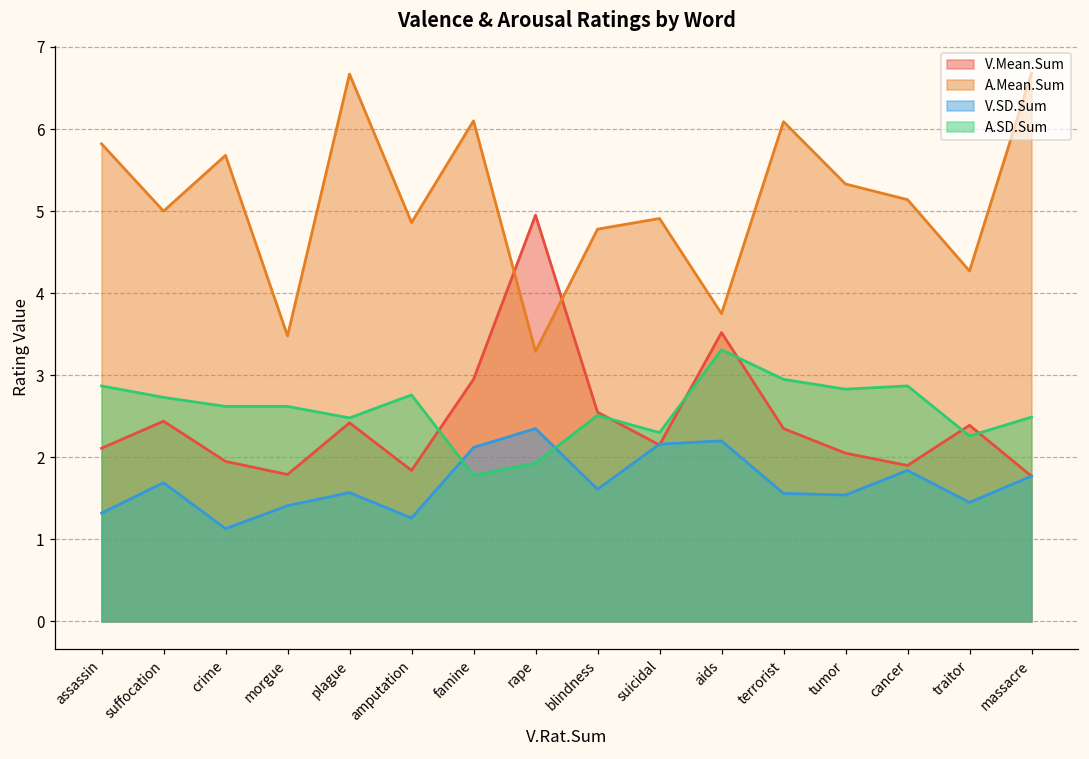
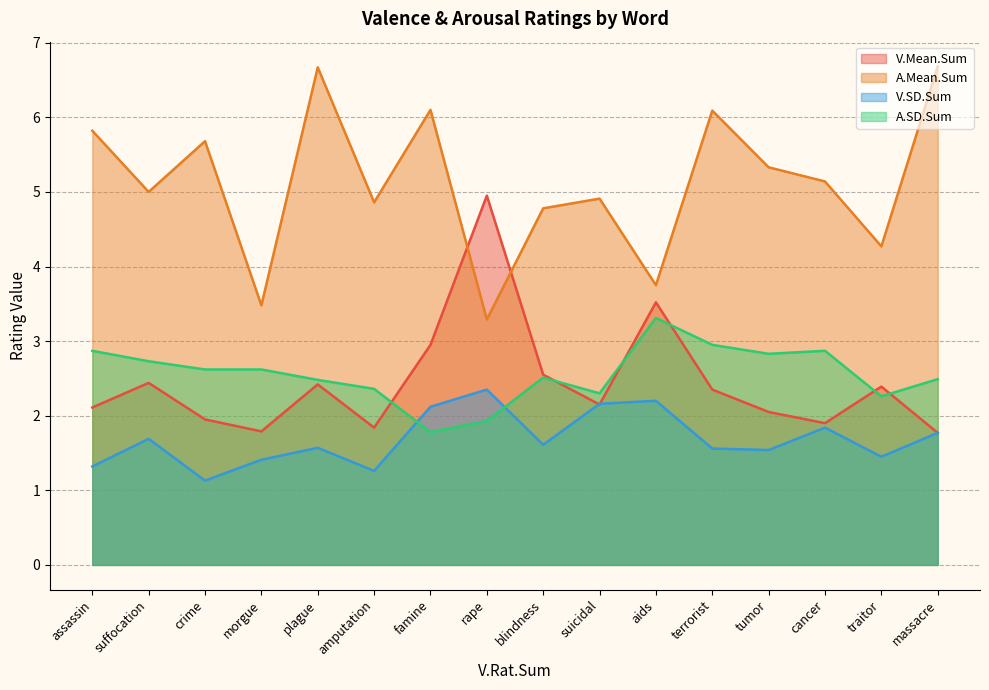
  {
    "V.SD.Sum": {
      "assassin": 1.3,
      "suffocation": 1.7,
      "crime": 1.1,
      "morgue": 1.4,
      "plague": 1.6,
      "amputation": 1.3,
      "famine": 2.1,
      "rape": 2.4,
      "blindness": 1.6,
      "aids": 2.2,
      "terrorist": 1.6,
      "tumor": 1.5,
      "cancer": 1.8,
      "traitor": 1.5
    },
    "A.SD.Sum": {
      "assassin": 2.9,
      "suffocation": 2.7,
      "crime": 2.6,
      "morgue": 2.6,
      "plague": 2.5,
-     "amputation": 2.8,
+     "amputation": 2.4,
      "famine": 1.8,
      "rape": 1.9,
      "blindness": 2.5,
      "suicidal": 2.3,
      "aids": 3.3,
      "terrorist": 3.0,
      "tumor": 2.8,
      "cancer": 2.9,
      "traitor": 2.3,
      "massacre": 2.5
    }
  }
